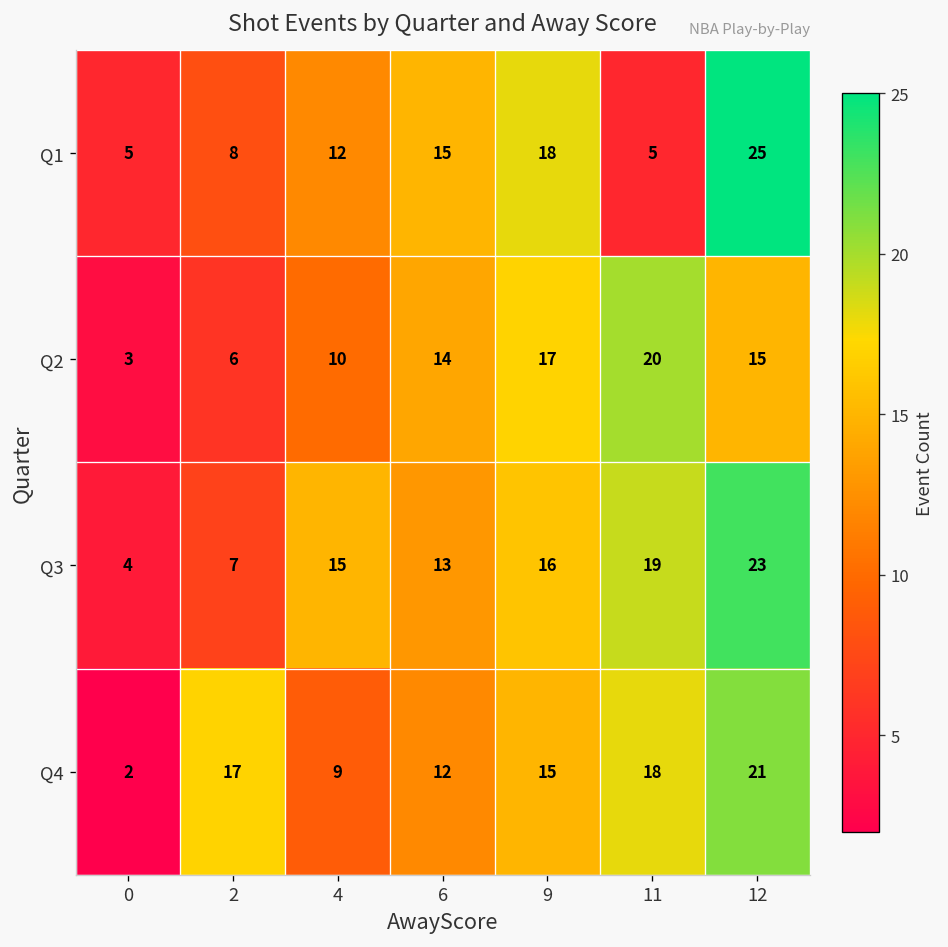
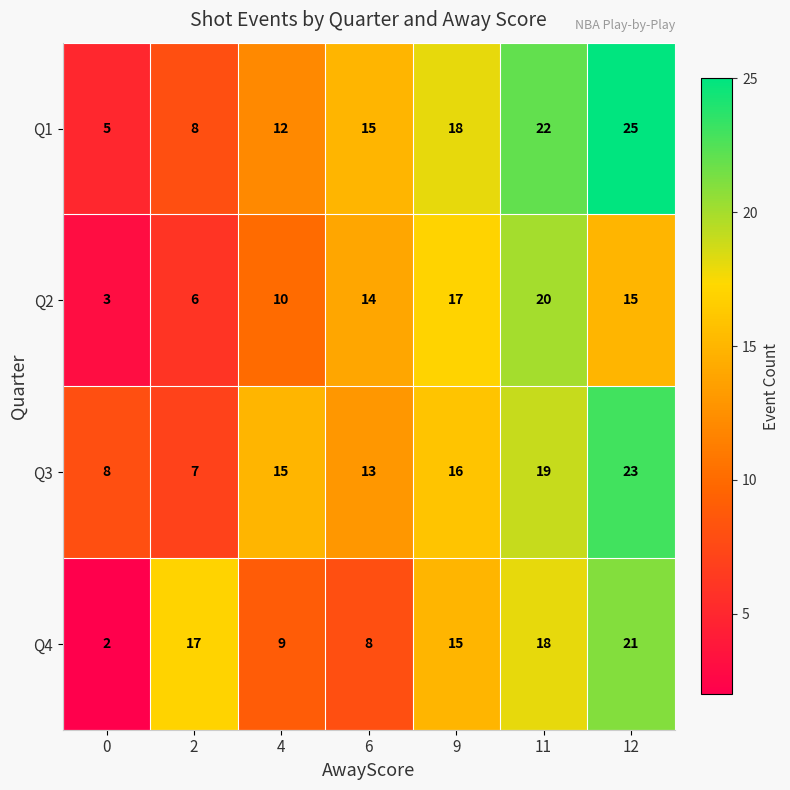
  {
    "Q1": {
      "0": 5,
      "2": 8,
      "4": 12,
      "6": 15,
      "9": 18,
-     "11": 5,
+     "11": 22,
      "12": 25
    },
    "Q2": {
      "0": 3,
      "2": 6,
      "4": 10,
      "6": 14,
      "9": 17,
      "11": 20,
      "12": 15
    },
    "Q3": {
-     "0": 4,
+     "0": 8,
      "2": 7,
      "4": 15,
      "6": 13,
      "9": 16,
      "11": 19,
      "12": 23
    },
    "Q4": {
      "0": 2,
      "2": 17,
      "4": 9,
-     "6": 12,
+     "6": 8,
      "9": 15,
      "11": 18,
      "12": 21
    }
  }
